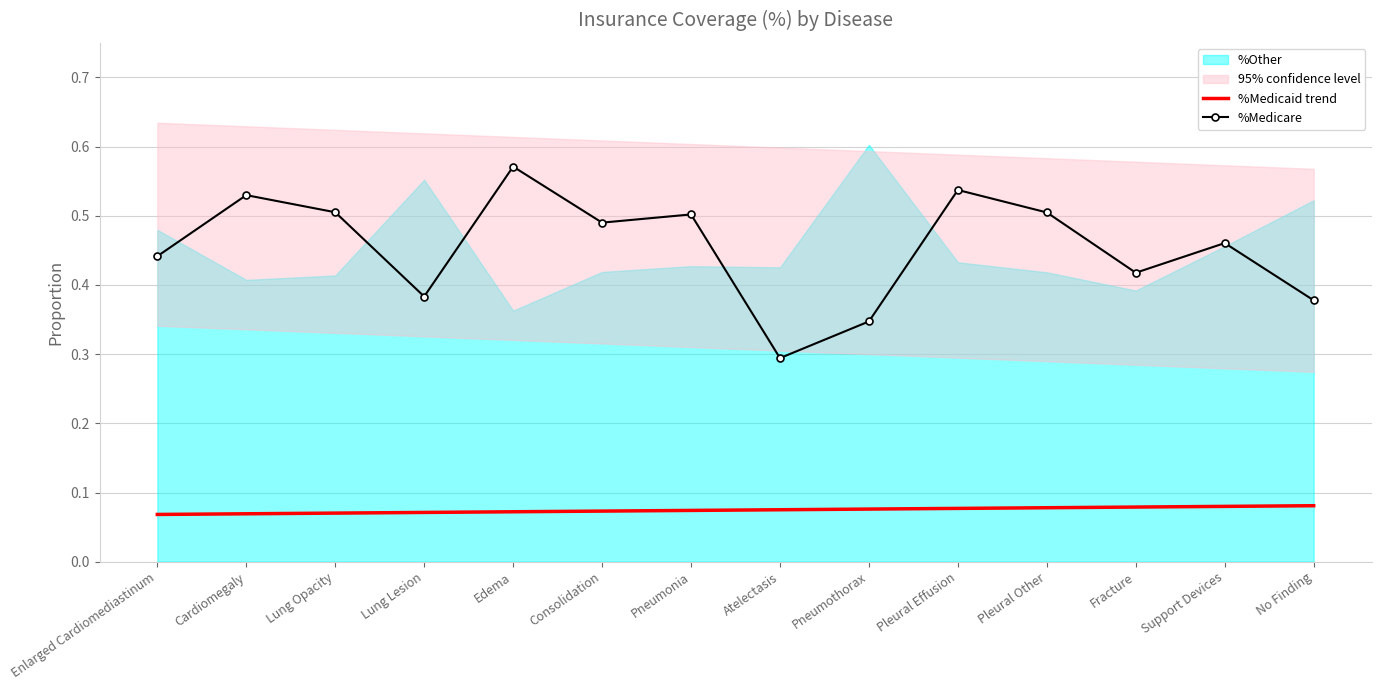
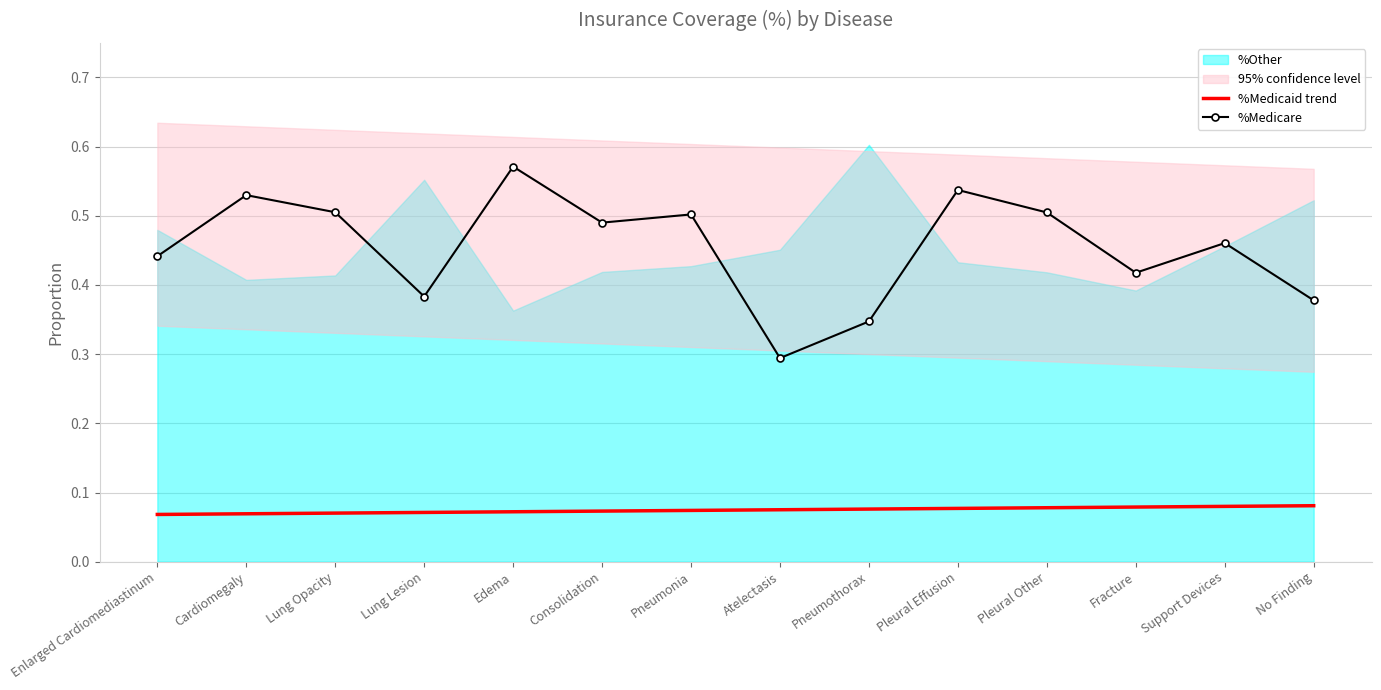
  {
    "%Medicaid trend": {
      "Enlarged Cardiomediastinum": 0.07,
      "Cardiomegaly": 0.07,
      "Lung Opacity": 0.07,
      "Lung Lesion": 0.07,
      "Edema": 0.07,
      "Consolidation": 0.07,
      "Pneumonia": 0.07,
      "Atelectasis": 0.08,
      "Pneumothorax": 0.08,
      "Pleural Effusion": 0.08,
      "Pleural Other": 0.08,
      "Fracture": 0.08,
      "Support Devices": 0.08,
      "No Finding": 0.08
    },
    "%Other": {
      "Enlarged Cardiomediastinum": 0.48,
      "Cardiomegaly": 0.41,
      "Lung Opacity": 0.41,
      "Lung Lesion": 0.55,
      "Edema": 0.36,
      "Consolidation": 0.42,
      "Pneumonia": 0.43,
-     "Atelectasis": 0.43,
+     "Atelectasis": 0.45,
      "Pneumothorax": 0.60,
      "Pleural Effusion": 0.43,
      "Pleural Other": 0.42,
      "Fracture": 0.39,
      "Support Devices": 0.46,
      "No Finding": 0.52
    },
    "%Medicare": {
      "Enlarged Cardiomediastinum": 0.44,
      "Cardiomegaly": 0.53,
      "Lung Opacity": 0.51,
      "Lung Lesion": 0.38,
      "Edema": 0.57,
      "Consolidation": 0.49,
      "Pneumonia": 0.50,
      "Atelectasis": 0.29,
      "Pneumothorax": 0.35,
      "Pleural Effusion": 0.54,
      "Pleural Other": 0.50,
      "Fracture": 0.42,
      "Support Devices": 0.46,
      "No Finding": 0.38
    }
  }
